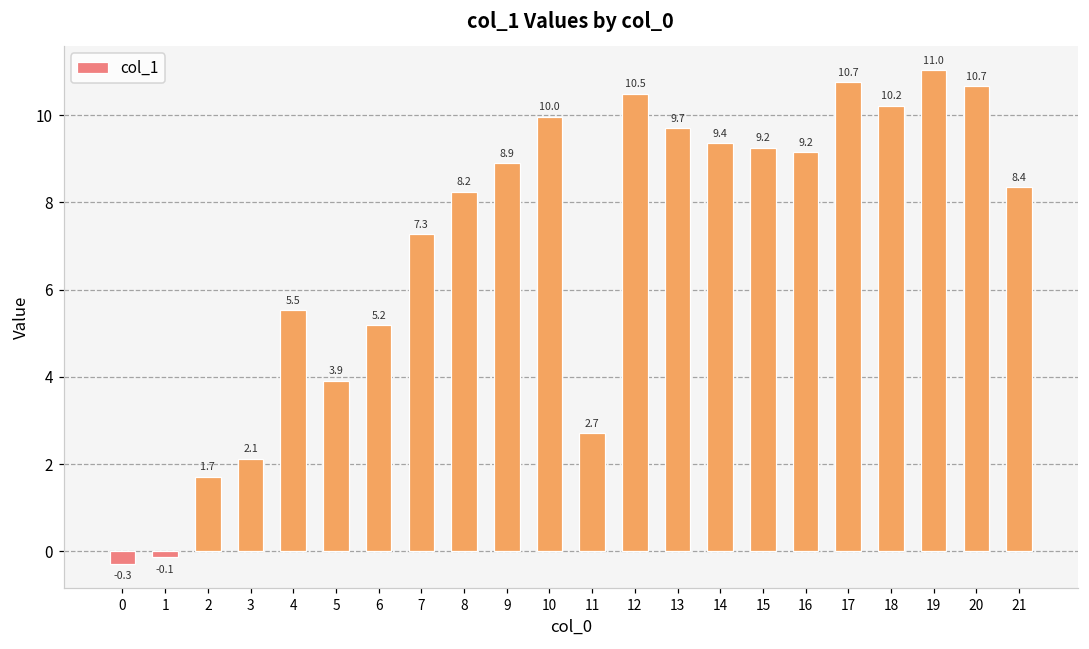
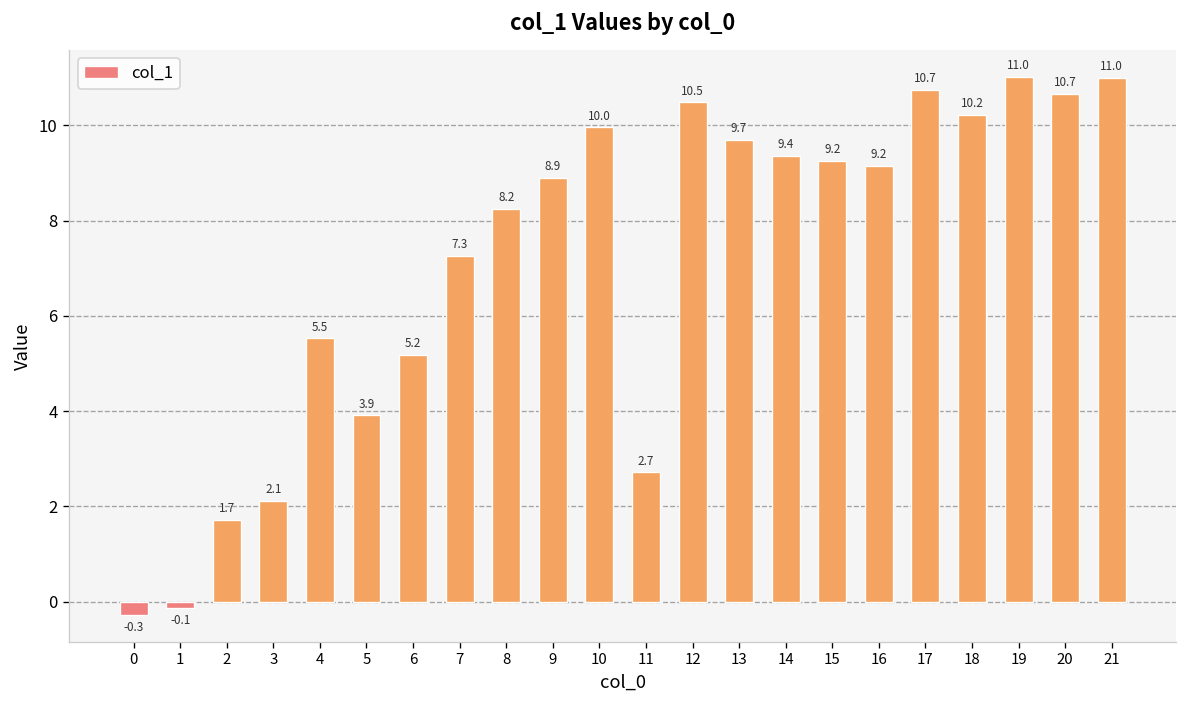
  {
    "0": -0.3,
    "1": -0.1,
    "2": 1.7,
    "3": 2.1,
    "4": 5.5,
    "5": 3.9,
    "6": 5.2,
    "7": 7.3,
    "8": 8.2,
    "9": 8.9,
    "10": 10.0,
    "11": 2.7,
    "12": 10.5,
    "13": 9.7,
    "14": 9.4,
    "15": 9.2,
    "16": 9.2,
    "17": 10.7,
    "18": 10.2,
    "19": 11.0,
    "20": 10.7,
-   "21": 8.4
+   "21": 11.0
  }
